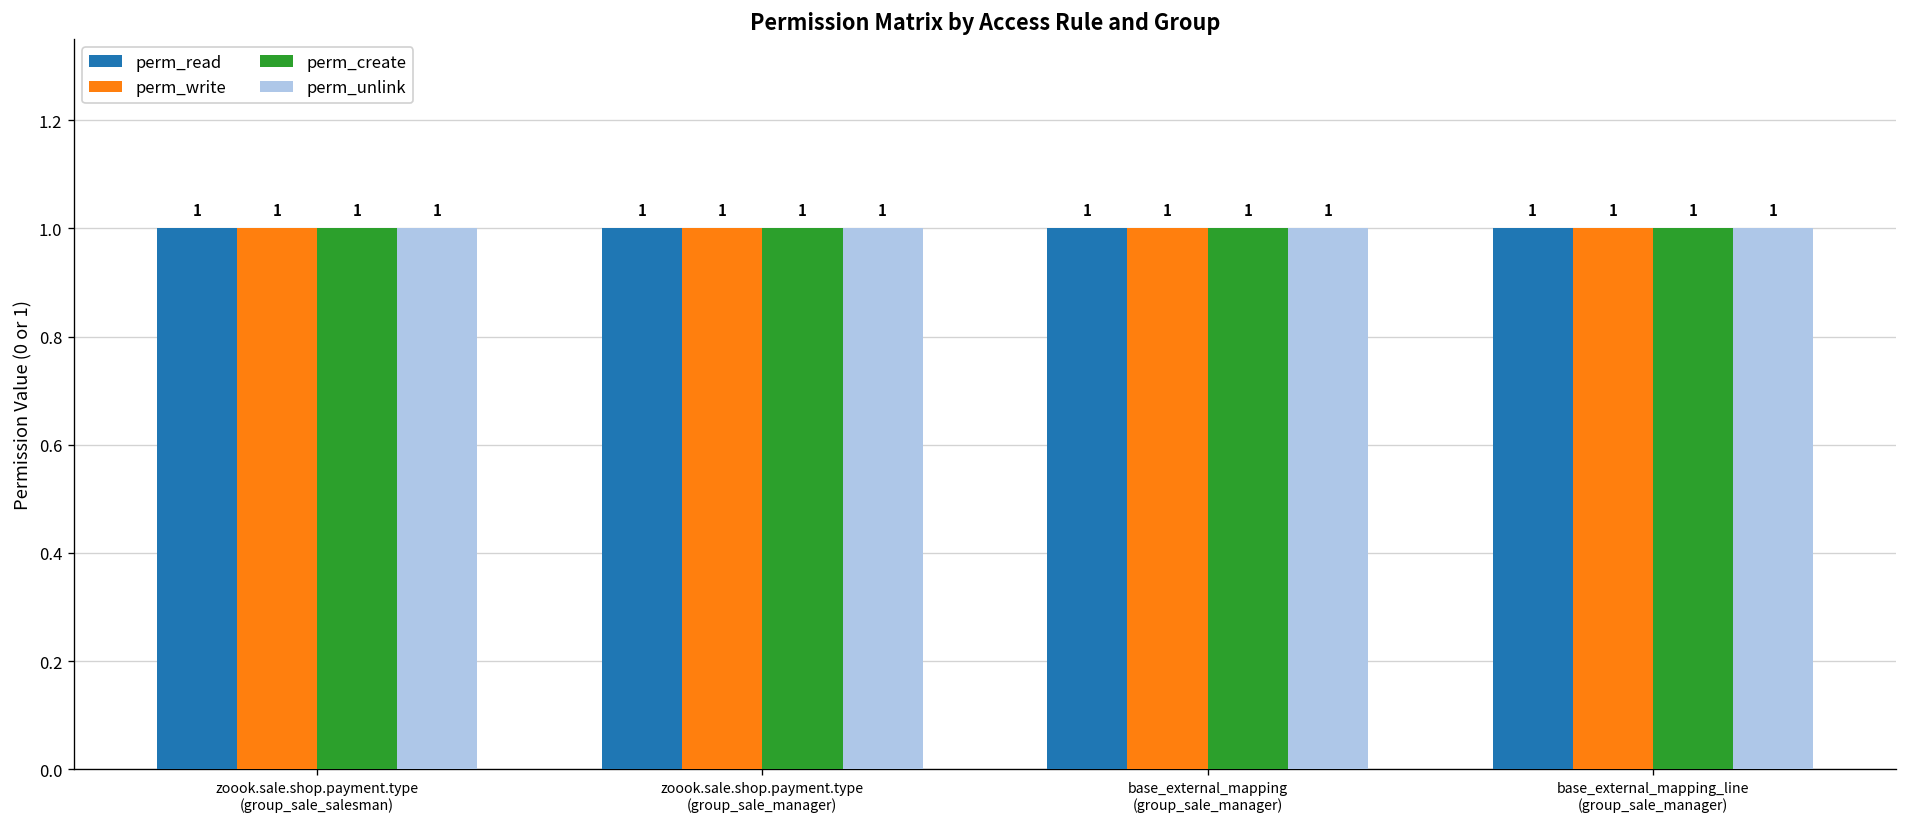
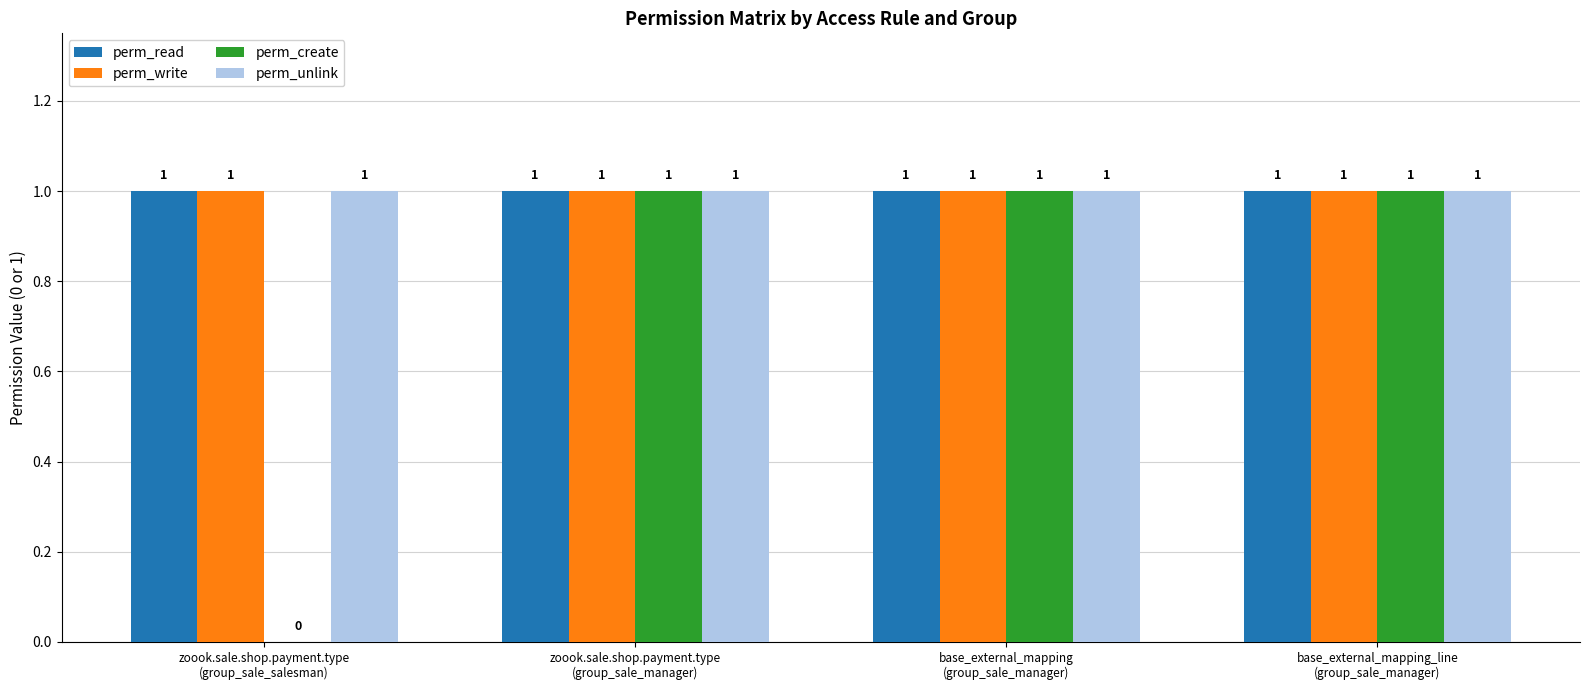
  {
    "perm_read": {
      "zoook.sale.shop.payment.type (group_sale_salesman)": 1,
      "zoook.sale.shop.payment.type (group_sale_manager)": 1,
      "base_external_mapping (group_sale_manager)": 1,
      "base_external_mapping_line (group_sale_manager)": 1
    },
    "perm_write": {
      "zoook.sale.shop.payment.type (group_sale_salesman)": 1,
      "zoook.sale.shop.payment.type (group_sale_manager)": 1,
      "base_external_mapping (group_sale_manager)": 1,
      "base_external_mapping_line (group_sale_manager)": 1
    },
    "perm_create": {
-     "zoook.sale.shop.payment.type (group_sale_salesman)": 1,
+     "zoook.sale.shop.payment.type (group_sale_salesman)": 0,
      "zoook.sale.shop.payment.type (group_sale_manager)": 1,
      "base_external_mapping (group_sale_manager)": 1,
      "base_external_mapping_line (group_sale_manager)": 1
    },
    "perm_unlink": {
      "zoook.sale.shop.payment.type (group_sale_salesman)": 1,
      "zoook.sale.shop.payment.type (group_sale_manager)": 1,
      "base_external_mapping (group_sale_manager)": 1,
      "base_external_mapping_line (group_sale_manager)": 1
    }
  }
